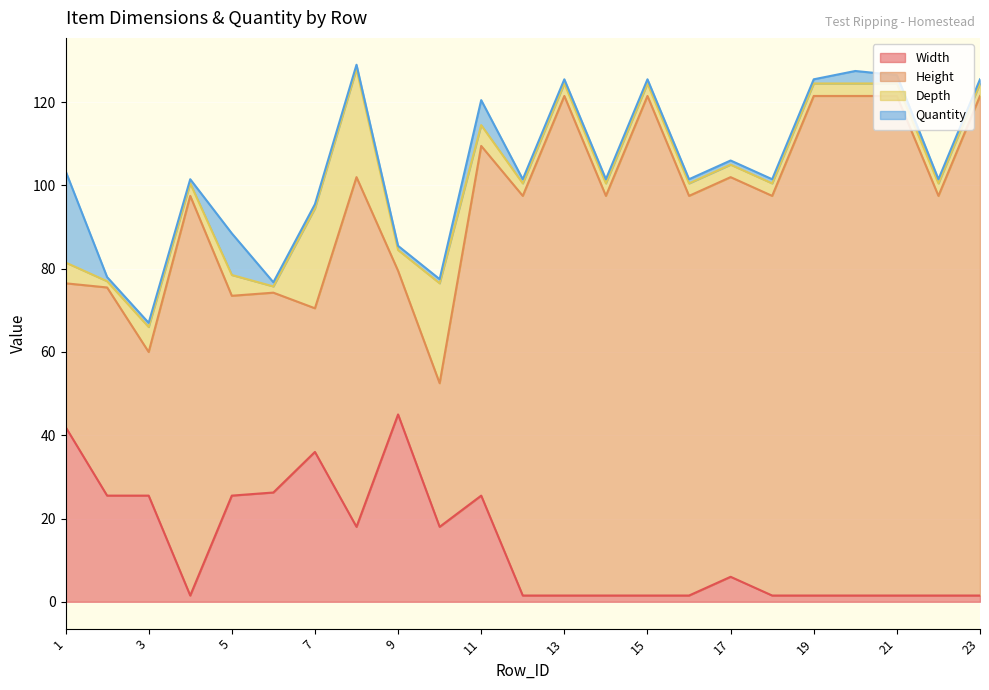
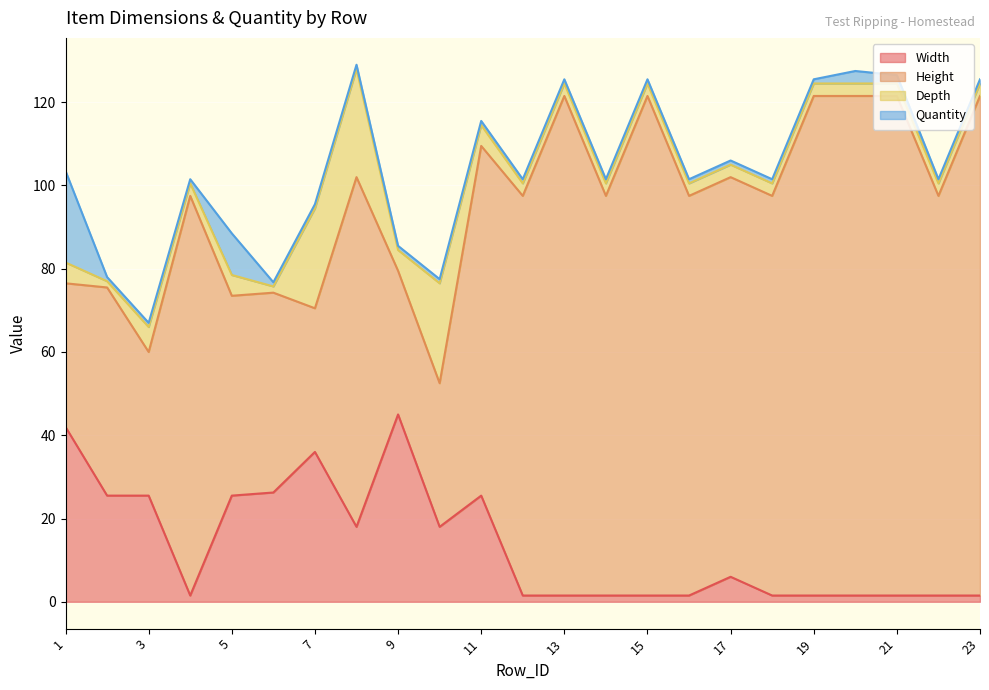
  {
    "Quantity": {
      "1": 22,
      "3": 1,
      "5": 10,
      "7": 1,
      "9": 1,
-     "11": 6,
+     "11": 1,
      "13": 1,
      "15": 1,
      "17": 1,
      "19": 1,
      "23": 1
    }
  }
